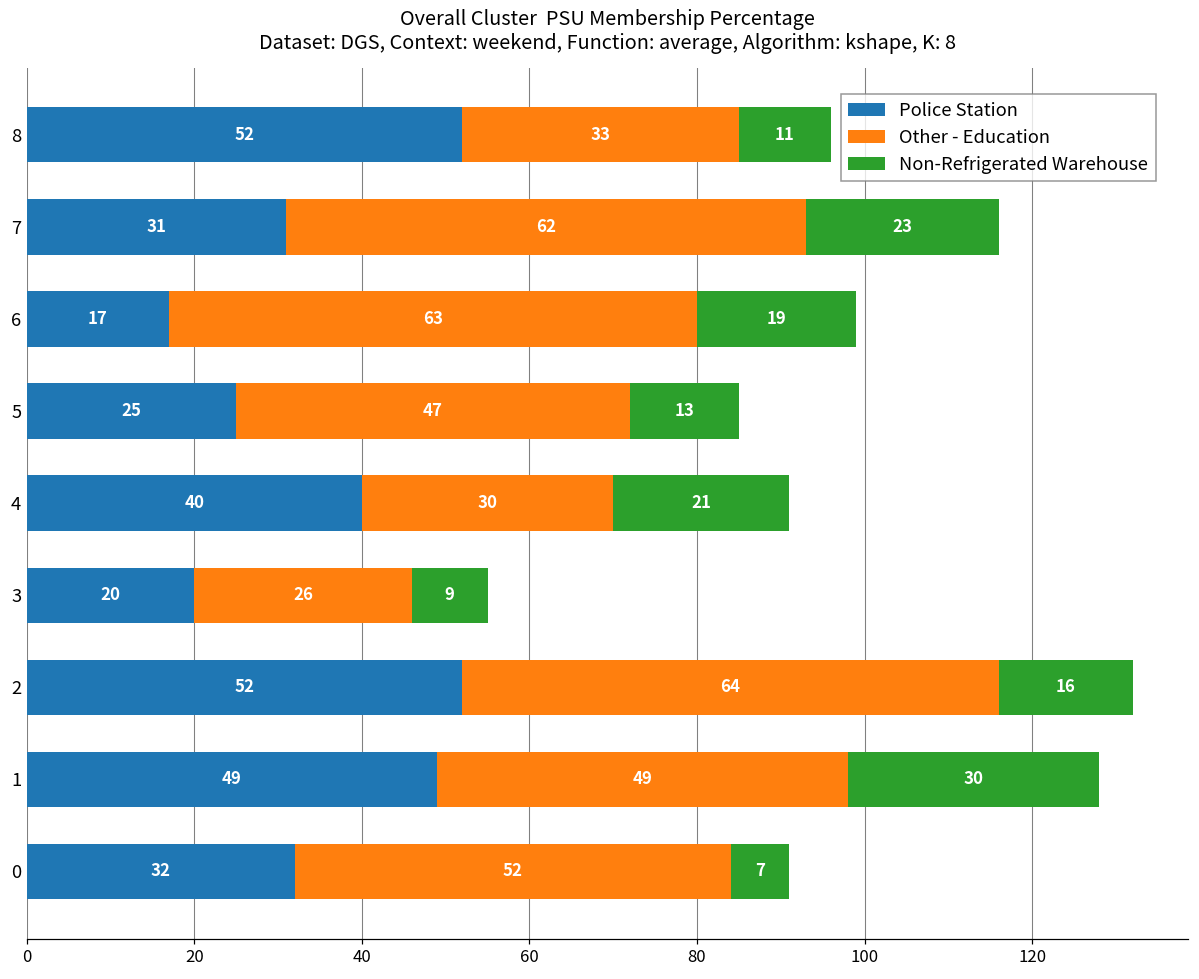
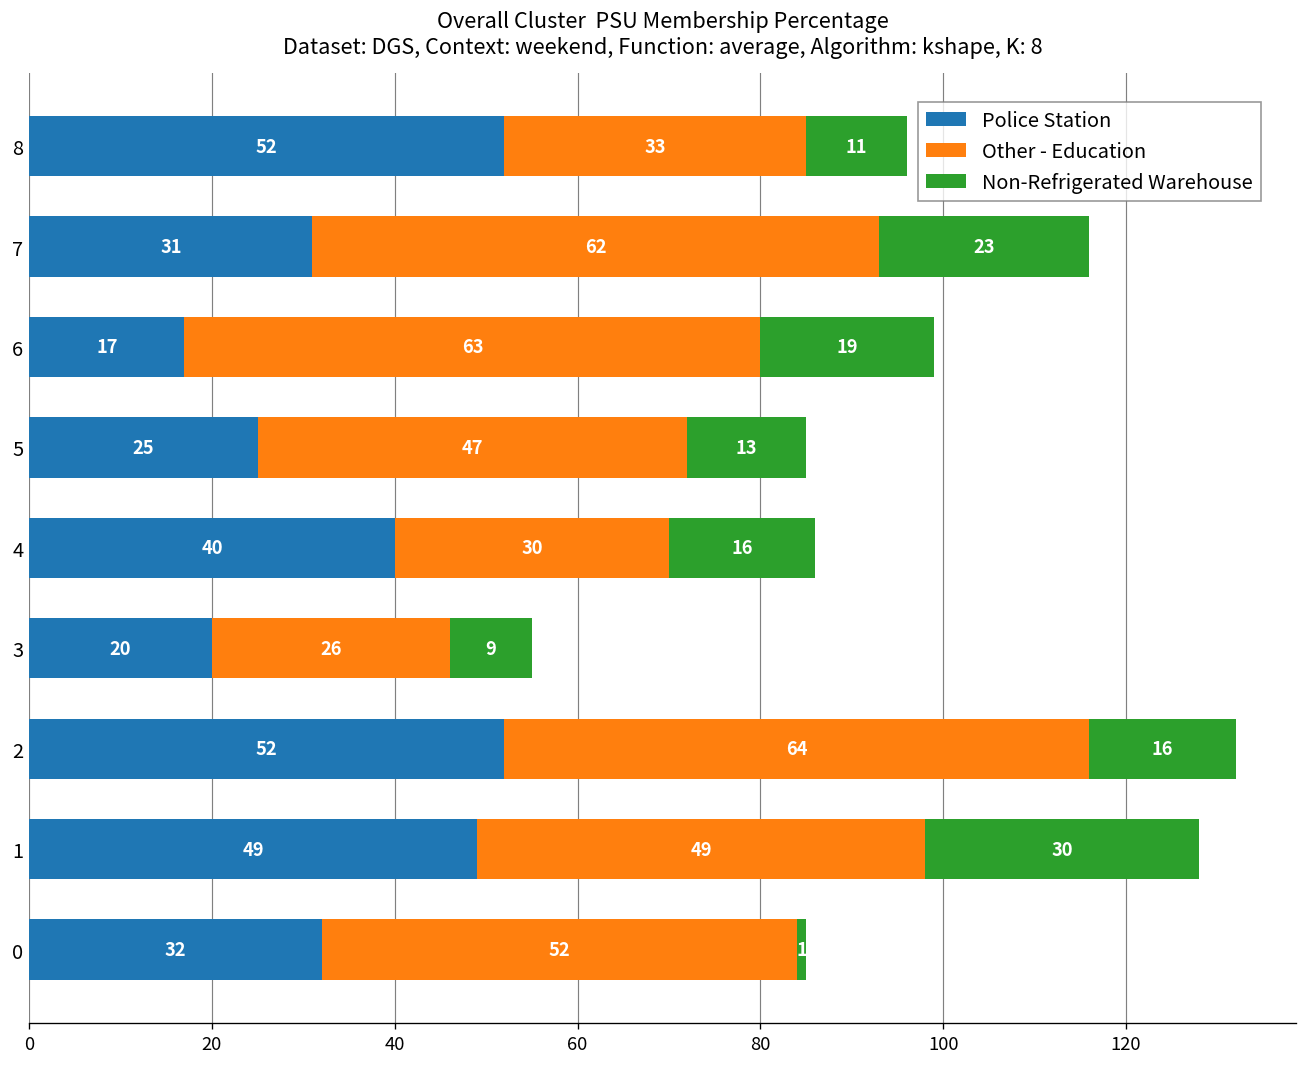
  {
    "Police Station": {
      "8": 52,
      "7": 31,
      "6": 17,
      "5": 25,
      "4": 40,
      "3": 20,
      "2": 52,
      "1": 49,
      "0": 32
    },
    "Other - Education": {
      "8": 33,
      "7": 62,
      "6": 63,
      "5": 47,
      "4": 30,
      "3": 26,
      "2": 64,
      "1": 49,
      "0": 52
    },
    "Non-Refrigerated Warehouse": {
      "8": 11,
      "7": 23,
      "6": 19,
      "5": 13,
-     "4": 21,
+     "4": 16,
      "3": 9,
      "2": 16,
      "1": 30,
-     "0": 7
+     "0": 1
    }
  }
